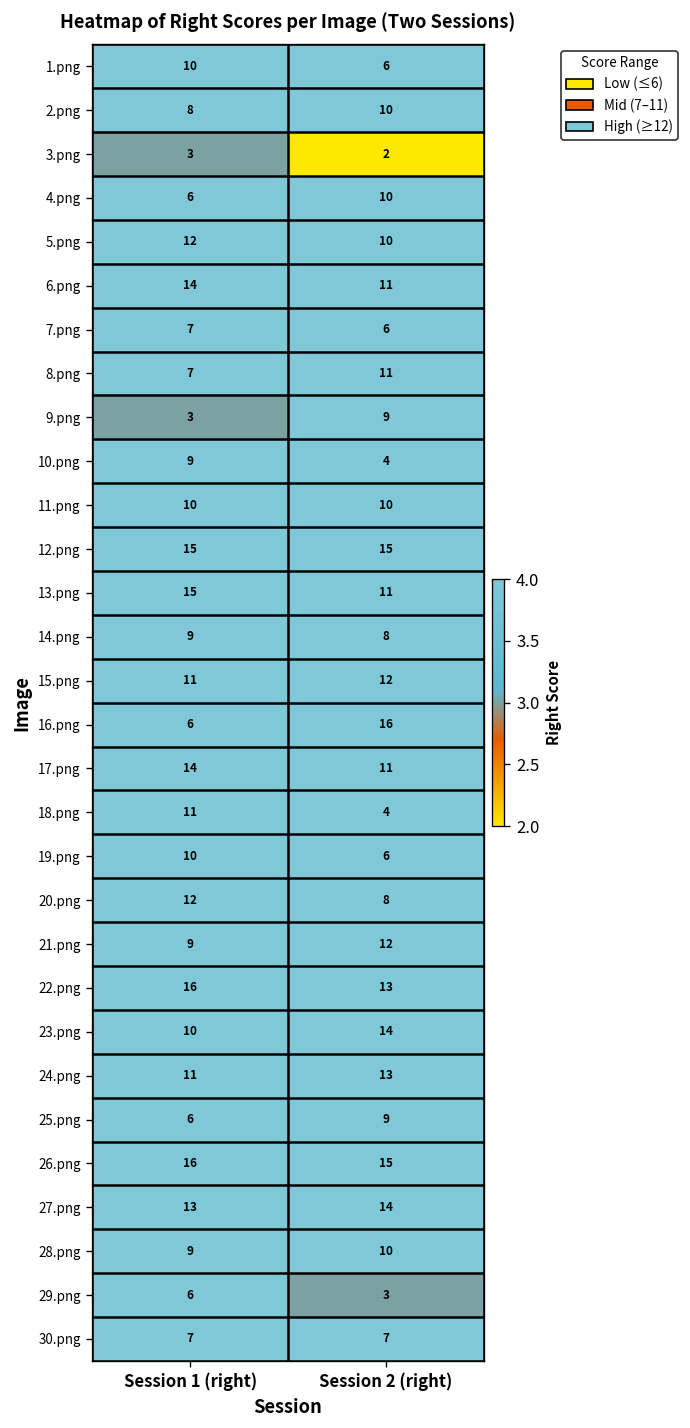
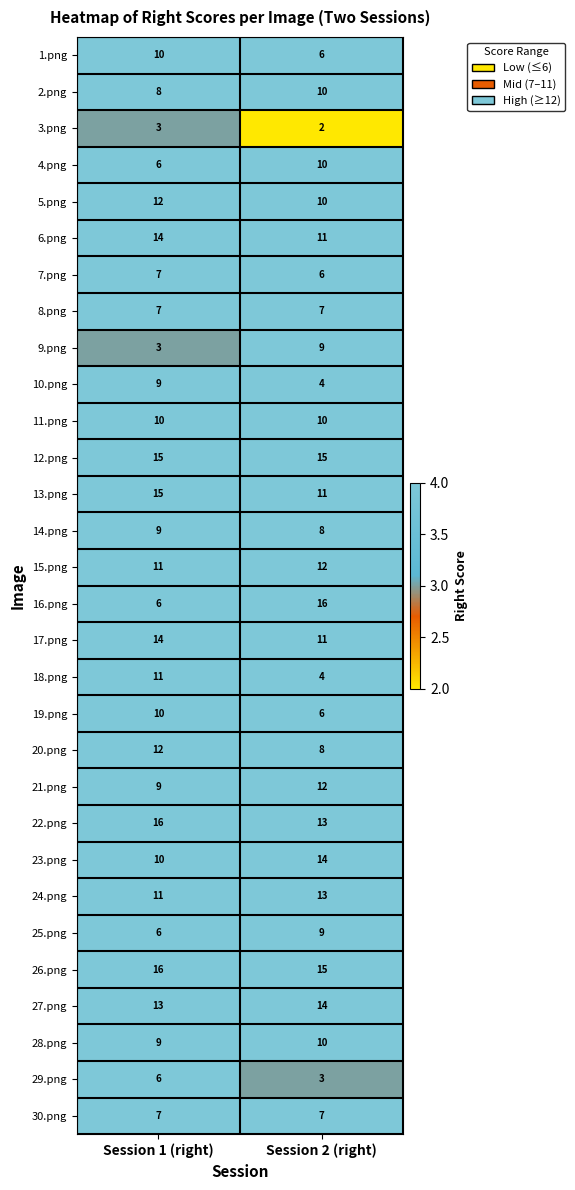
  {
    "1.png": {
      "Session 1 (right)": 10,
      "Session 2 (right)": 6
    },
    "2.png": {
      "Session 1 (right)": 8,
      "Session 2 (right)": 10
    },
    "3.png": {
      "Session 1 (right)": 3,
      "Session 2 (right)": 2
    },
    "4.png": {
      "Session 1 (right)": 6,
      "Session 2 (right)": 10
    },
    "5.png": {
      "Session 1 (right)": 12,
      "Session 2 (right)": 10
    },
    "6.png": {
      "Session 1 (right)": 14,
      "Session 2 (right)": 11
    },
    "7.png": {
      "Session 1 (right)": 7,
      "Session 2 (right)": 6
    },
    "8.png": {
      "Session 1 (right)": 7,
-     "Session 2 (right)": 11
+     "Session 2 (right)": 7
    },
    "9.png": {
      "Session 1 (right)": 3,
      "Session 2 (right)": 9
    },
    "10.png": {
      "Session 1 (right)": 9,
      "Session 2 (right)": 4
    },
    "11.png": {
      "Session 1 (right)": 10,
      "Session 2 (right)": 10
    },
    "12.png": {
      "Session 1 (right)": 15,
      "Session 2 (right)": 15
    },
    "13.png": {
      "Session 1 (right)": 15,
      "Session 2 (right)": 11
    },
    "14.png": {
      "Session 1 (right)": 9,
      "Session 2 (right)": 8
    },
    "15.png": {
      "Session 1 (right)": 11,
      "Session 2 (right)": 12
    },
    "16.png": {
      "Session 1 (right)": 6,
      "Session 2 (right)": 16
    },
    "17.png": {
      "Session 1 (right)": 14,
      "Session 2 (right)": 11
    },
    "18.png": {
      "Session 1 (right)": 11,
      "Session 2 (right)": 4
    },
    "19.png": {
      "Session 1 (right)": 10,
      "Session 2 (right)": 6
    },
    "20.png": {
      "Session 1 (right)": 12,
      "Session 2 (right)": 8
    },
    "21.png": {
      "Session 1 (right)": 9,
      "Session 2 (right)": 12
    },
    "22.png": {
      "Session 1 (right)": 16,
      "Session 2 (right)": 13
    },
    "23.png": {
      "Session 1 (right)": 10,
      "Session 2 (right)": 14
    },
    "24.png": {
      "Session 1 (right)": 11,
      "Session 2 (right)": 13
    },
    "25.png": {
      "Session 1 (right)": 6,
      "Session 2 (right)": 9
    },
    "26.png": {
      "Session 1 (right)": 16,
      "Session 2 (right)": 15
    },
    "27.png": {
      "Session 1 (right)": 13,
      "Session 2 (right)": 14
    },
    "28.png": {
      "Session 1 (right)": 9,
      "Session 2 (right)": 10
    },
    "29.png": {
      "Session 1 (right)": 6,
      "Session 2 (right)": 3
    },
    "30.png": {
      "Session 1 (right)": 7,
      "Session 2 (right)": 7
    }
  }
